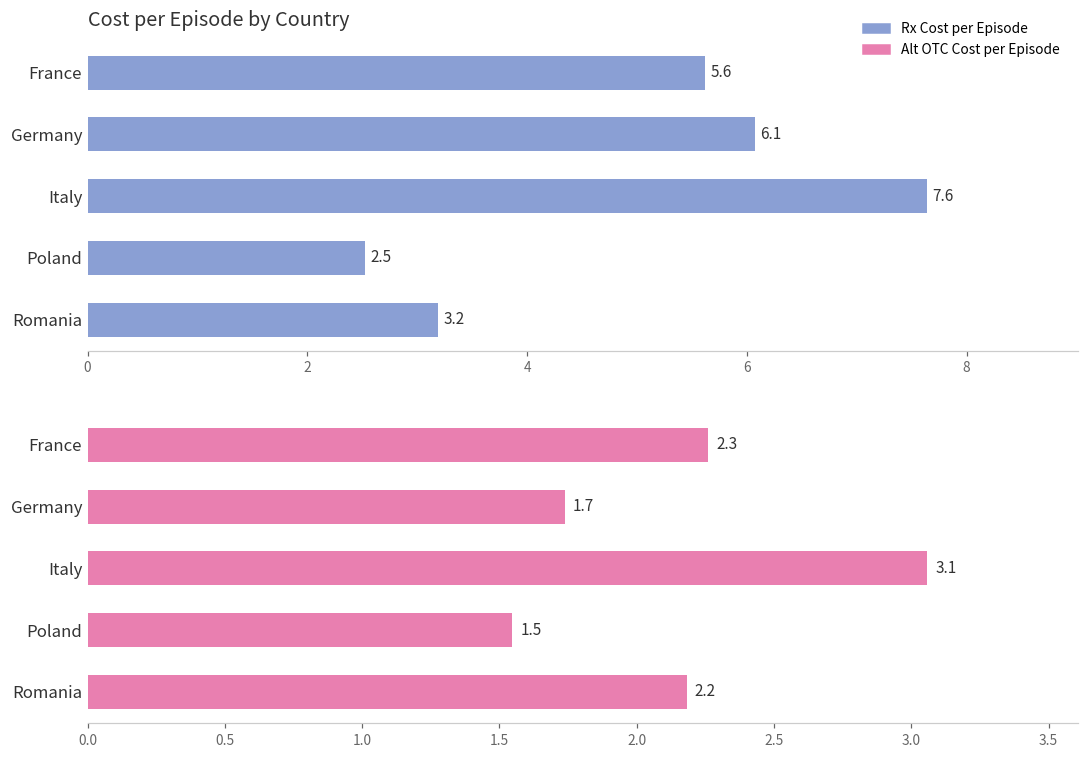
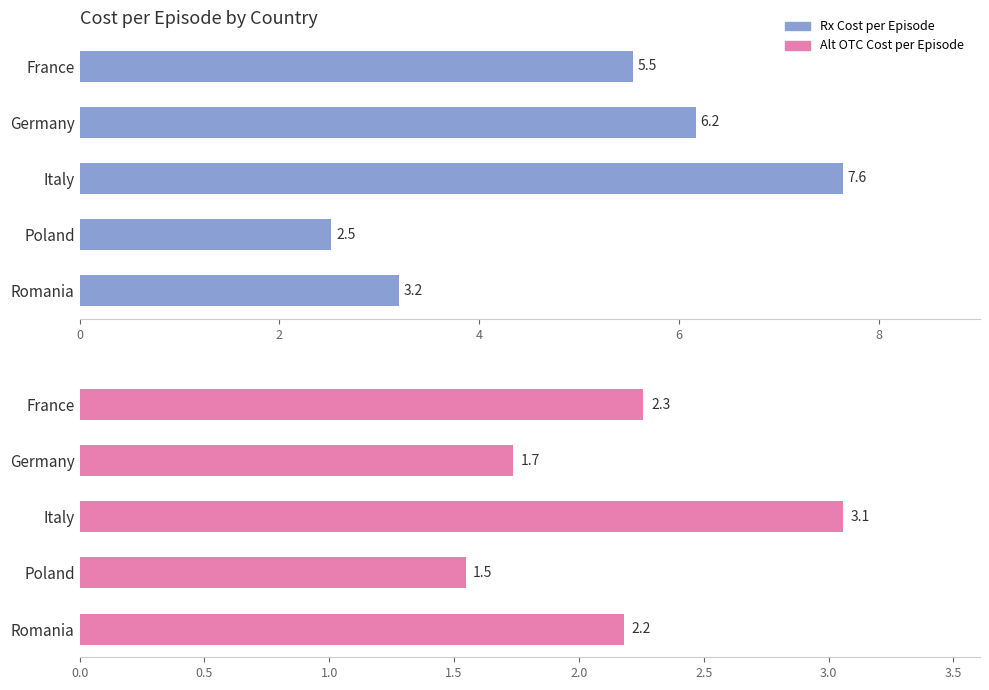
  {
    "Cost per Episode by Country": {
-     "France": 5.6,
-     "Germany": 6.1,
+     "France": 5.5,
+     "Germany": 6.2,
      "Italy": 7.6,
      "Poland": 2.5,
      "Romania": 3.2
    }
  }
